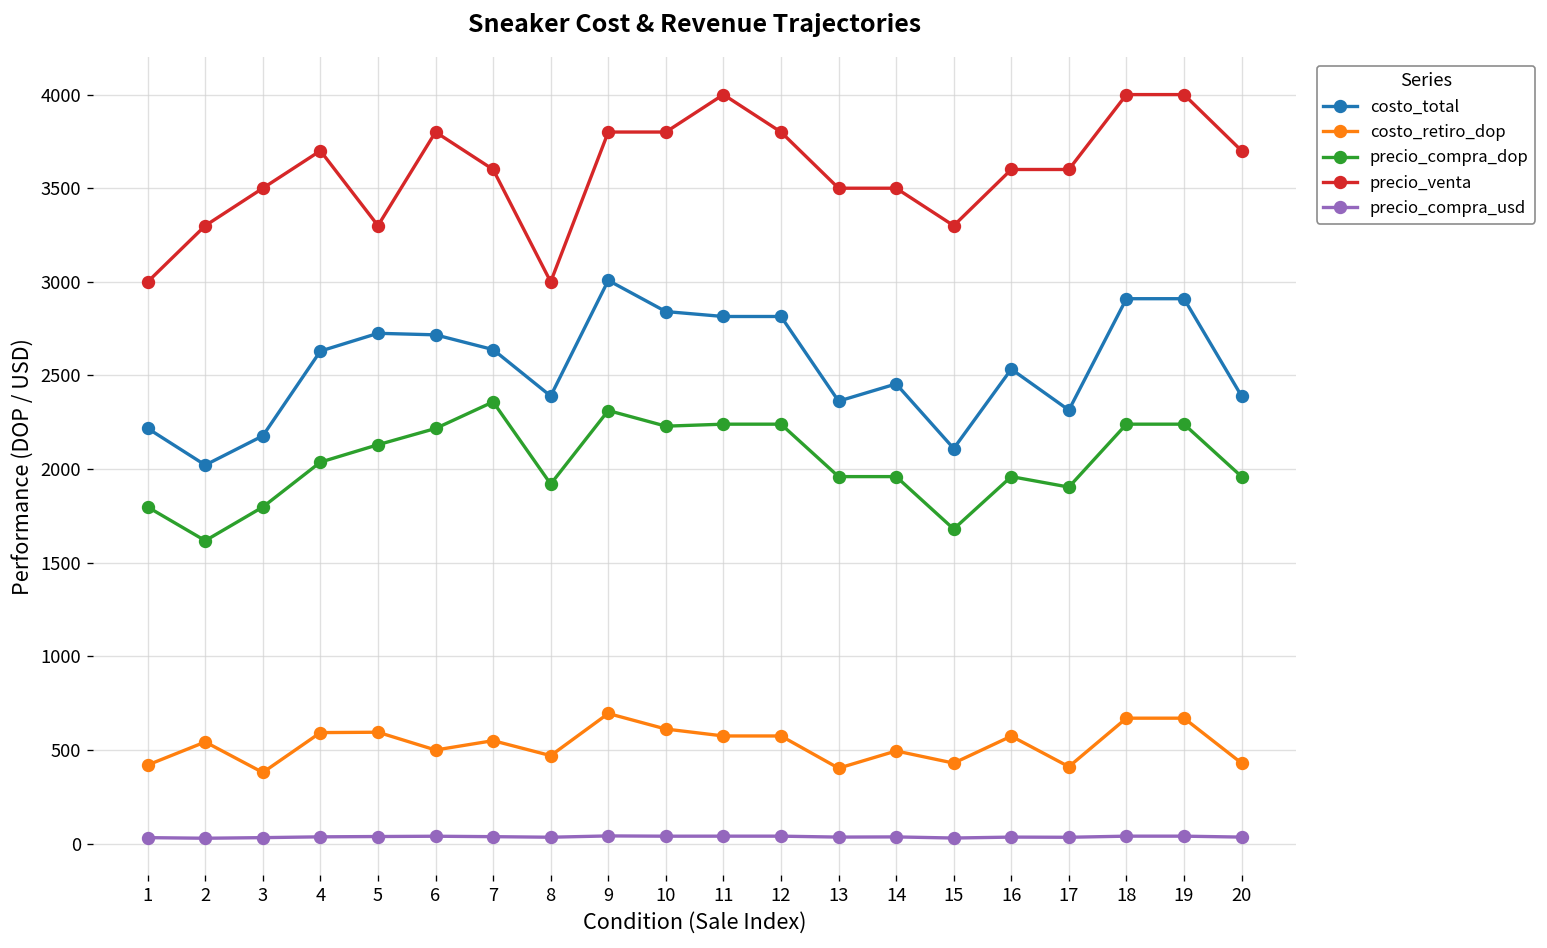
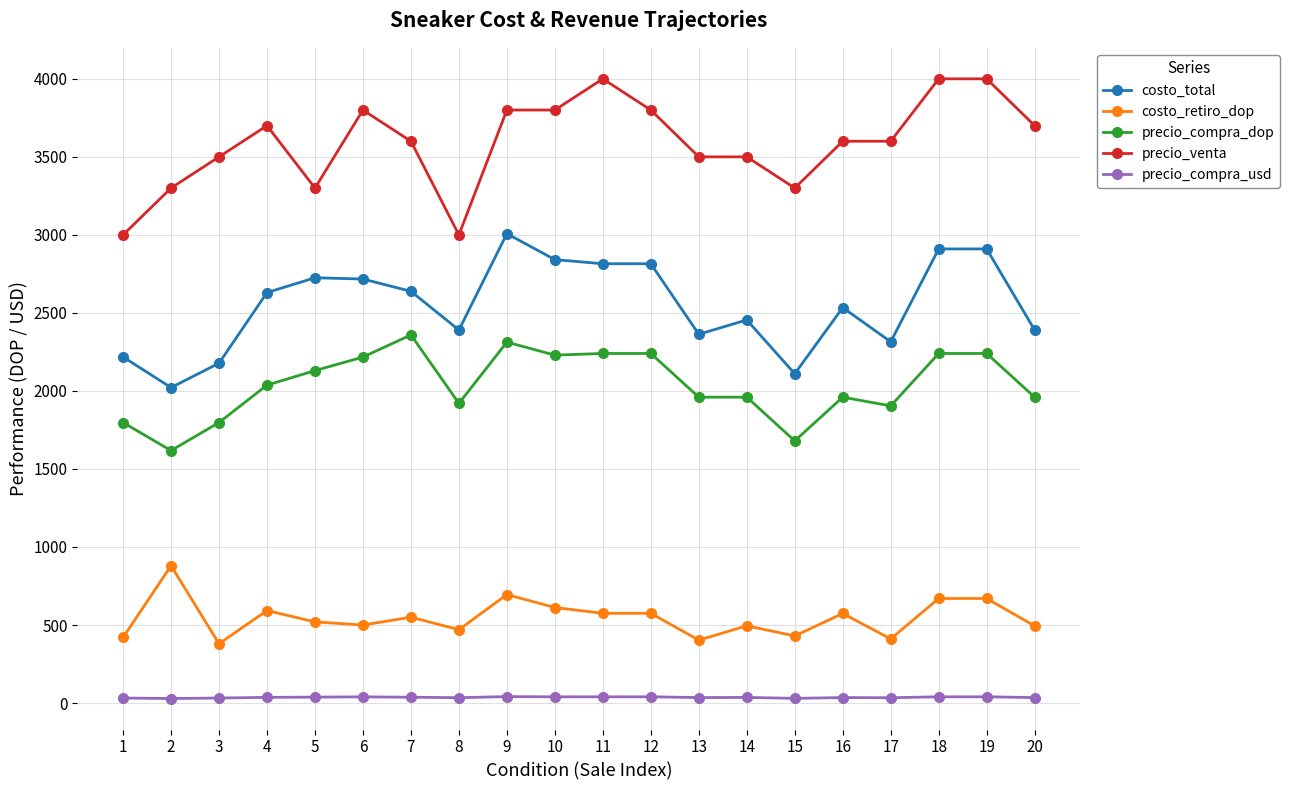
  {
    "costo_total": {
      "1": 2220,
      "2": 2020,
      "3": 2180,
      "4": 2630,
      "5": 2730,
      "6": 2720,
      "7": 2640,
      "8": 2390,
      "9": 3010,
      "10": 2840,
      "11": 2820,
      "12": 2820,
      "13": 2360,
      "14": 2460,
      "15": 2110,
      "16": 2530,
      "17": 2320,
      "18": 2910,
      "19": 2910,
      "20": 2390
    },
    "costo_retiro_dop": {
      "1": 420,
-     "2": 540,
+     "2": 880,
      "3": 380,
      "4": 590,
-     "5": 600,
+     "5": 520,
      "6": 500,
      "7": 550,
      "8": 470,
      "9": 700,
      "10": 610,
      "11": 580,
      "12": 580,
      "13": 400,
      "14": 500,
      "15": 430,
      "16": 570,
      "17": 410,
      "18": 670,
      "19": 670,
-     "20": 430
+     "20": 490
    },
    "precio_compra_dop": {
      "1": 1800,
      "2": 1620,
      "3": 1800,
      "4": 2040,
      "5": 2130,
      "6": 2220,
      "7": 2360,
      "8": 1920,
      "9": 2310,
      "10": 2230,
      "11": 2240,
      "12": 2240,
      "13": 1960,
      "14": 1960,
      "15": 1680,
      "16": 1960,
      "17": 1900,
      "18": 2240,
      "19": 2240,
      "20": 1960
    },
    "precio_venta": {
      "1": 3000,
      "2": 3300,
      "3": 3500,
      "4": 3700,
      "5": 3300,
      "6": 3800,
      "7": 3600,
      "8": 3000,
      "9": 3800,
      "10": 3800,
      "11": 4000,
      "12": 3800,
      "13": 3500,
      "14": 3500,
      "15": 3300,
      "16": 3600,
      "17": 3600,
      "18": 4000,
      "19": 4000,
      "20": 3700
    },
    "precio_compra_usd": {
      "1": 30,
      "2": 30,
      "3": 30,
      "4": 40,
      "5": 40,
      "6": 40,
      "7": 40,
      "8": 30,
      "9": 40,
      "10": 40,
      "11": 40,
      "12": 40,
      "13": 40,
      "14": 40,
      "15": 30,
      "16": 40,
      "17": 30,
      "18": 40,
      "19": 40,
      "20": 40
    }
  }
